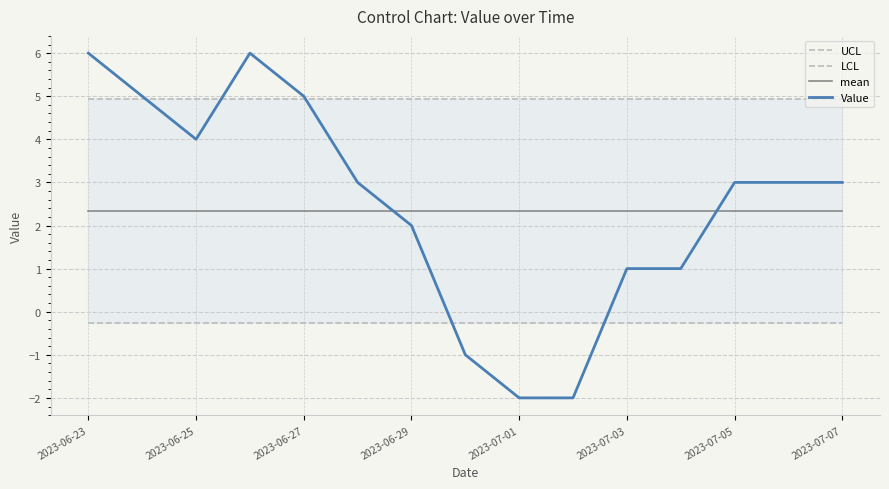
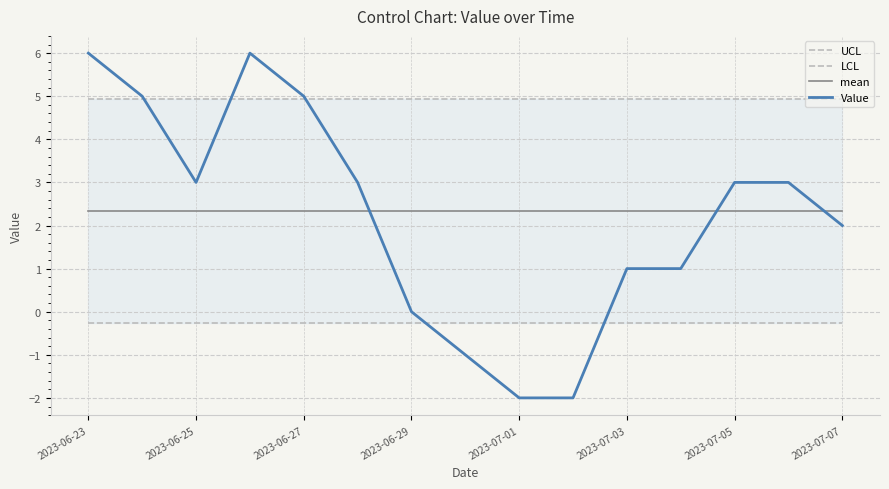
  {
    "mean": {
      "2023-06-23": 2.3,
      "2023-06-25": 2.3,
      "2023-06-27": 2.3,
      "2023-06-29": 2.3,
      "2023-07-01": 2.3,
      "2023-07-03": 2.3,
      "2023-07-05": 2.3,
      "2023-07-07": 2.3
    },
    "Value": {
      "2023-06-23": 6,
-     "2023-06-25": 4,
+     "2023-06-25": 3,
      "2023-06-27": 5,
-     "2023-06-29": 2,
+     "2023-06-29": 0,
      "2023-07-01": -2,
      "2023-07-03": 1,
      "2023-07-05": 3,
-     "2023-07-07": 3
+     "2023-07-07": 2
    }
  }
